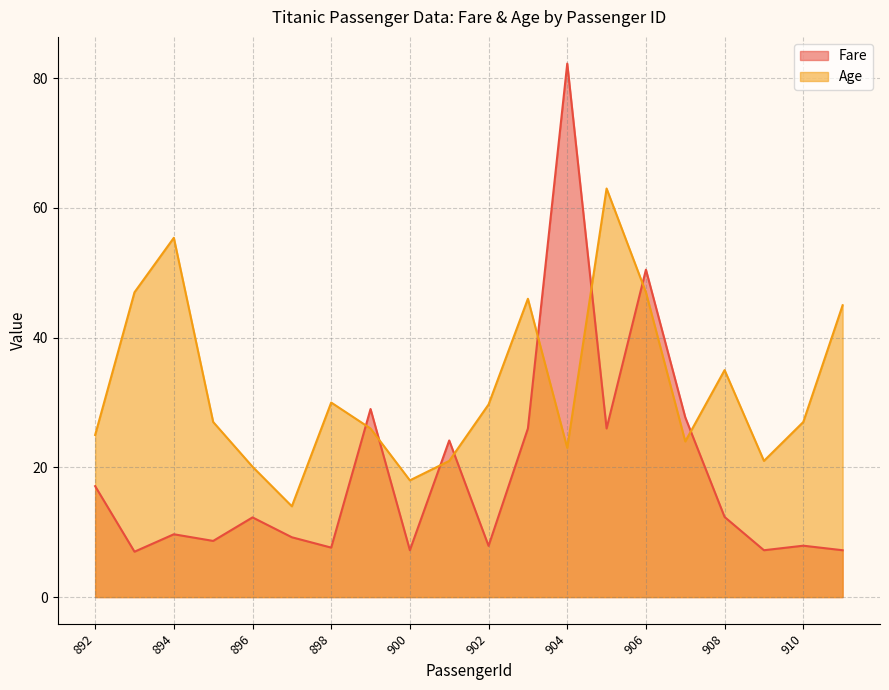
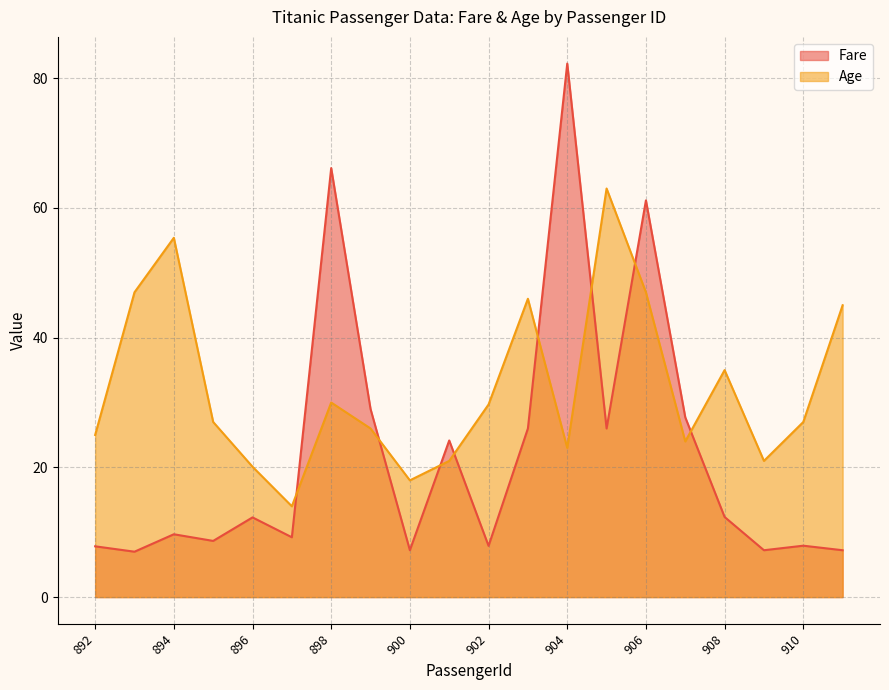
  {
    "Fare": {
-     "892": 17,
+     "892": 8,
      "894": 10,
      "896": 12,
-     "898": 8,
+     "898": 66,
      "900": 7,
      "902": 8,
      "904": 82,
-     "906": 50,
+     "906": 61,
      "908": 12,
      "910": 8
    },
    "Age": {
      "892": 25,
      "894": 55,
      "896": 20,
      "898": 30,
      "900": 18,
      "902": 30,
      "904": 23,
      "906": 47,
      "908": 35,
      "910": 27
    }
  }
